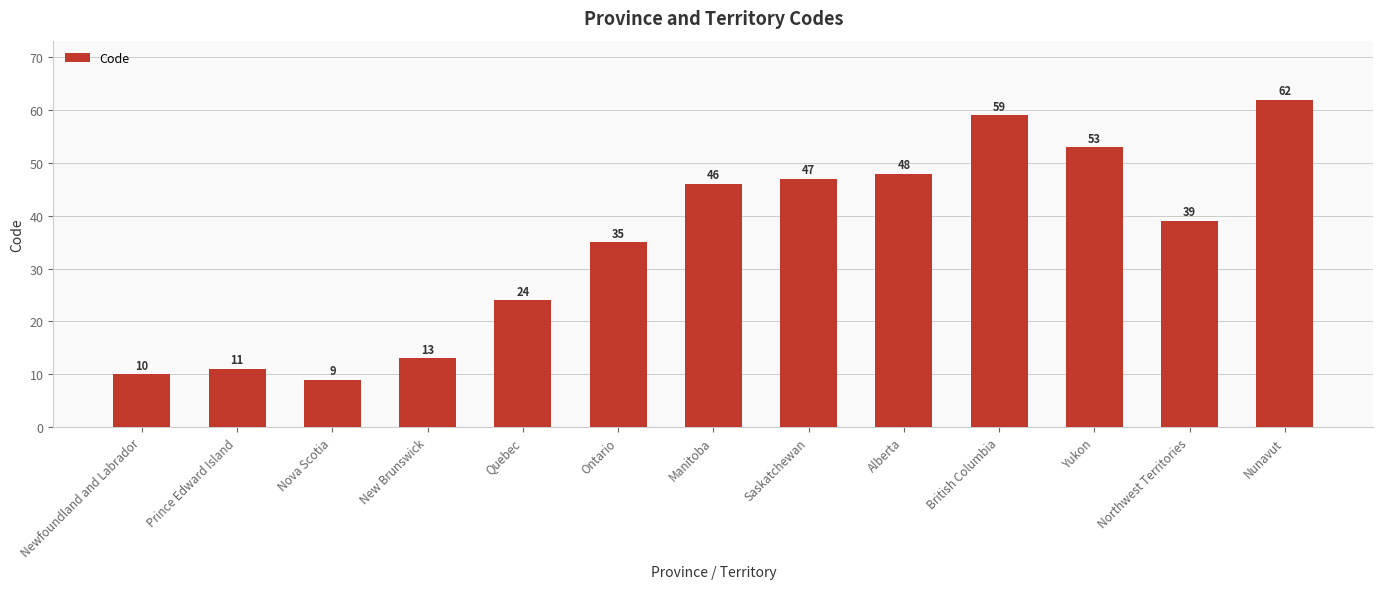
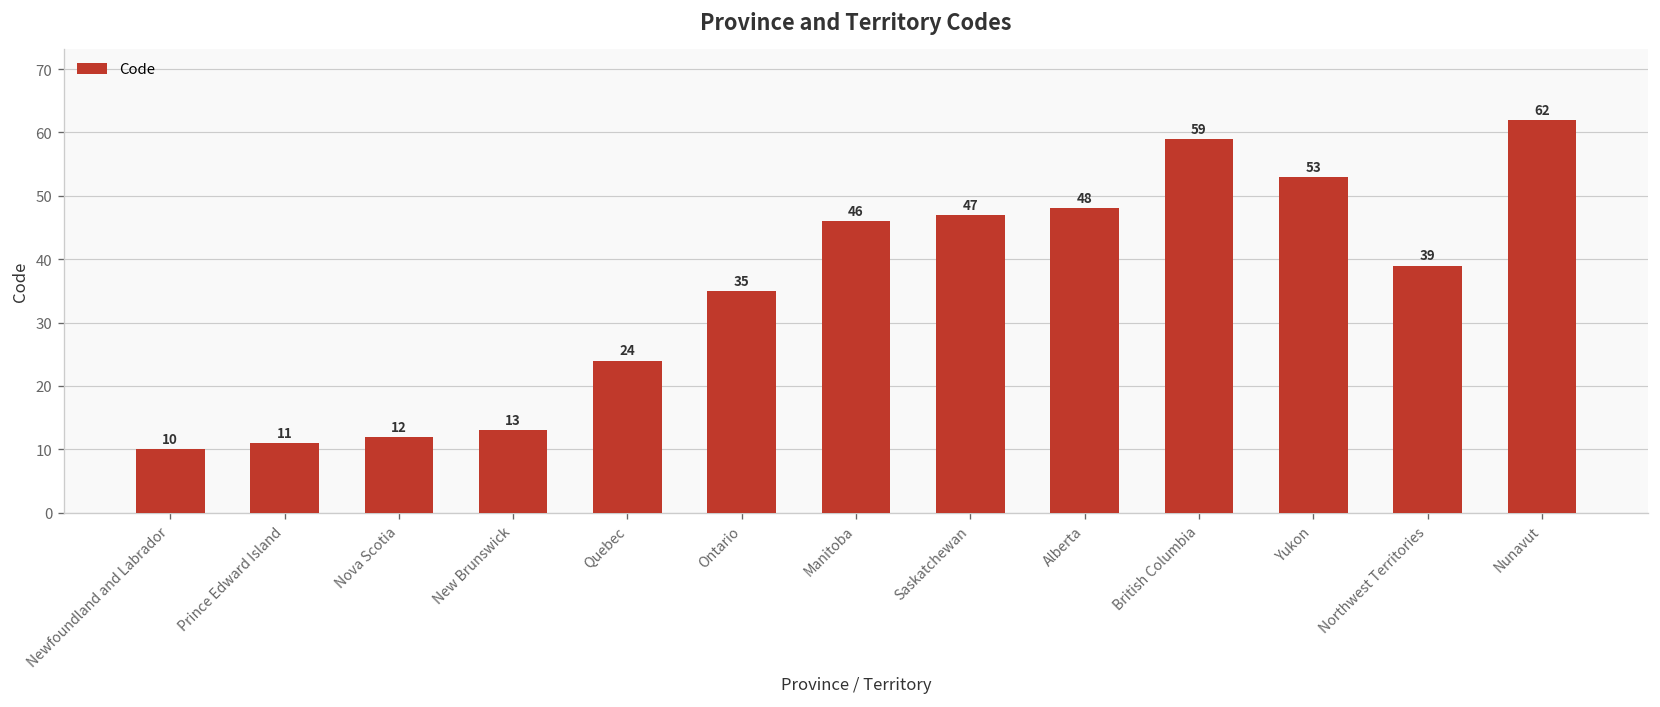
  {
    "Newfoundland and Labrador": 10,
    "Prince Edward Island": 11,
-   "Nova Scotia": 9,
+   "Nova Scotia": 12,
    "New Brunswick": 13,
    "Quebec": 24,
    "Ontario": 35,
    "Manitoba": 46,
    "Saskatchewan": 47,
    "Alberta": 48,
    "British Columbia": 59,
    "Yukon": 53,
    "Northwest Territories": 39,
    "Nunavut": 62
  }
